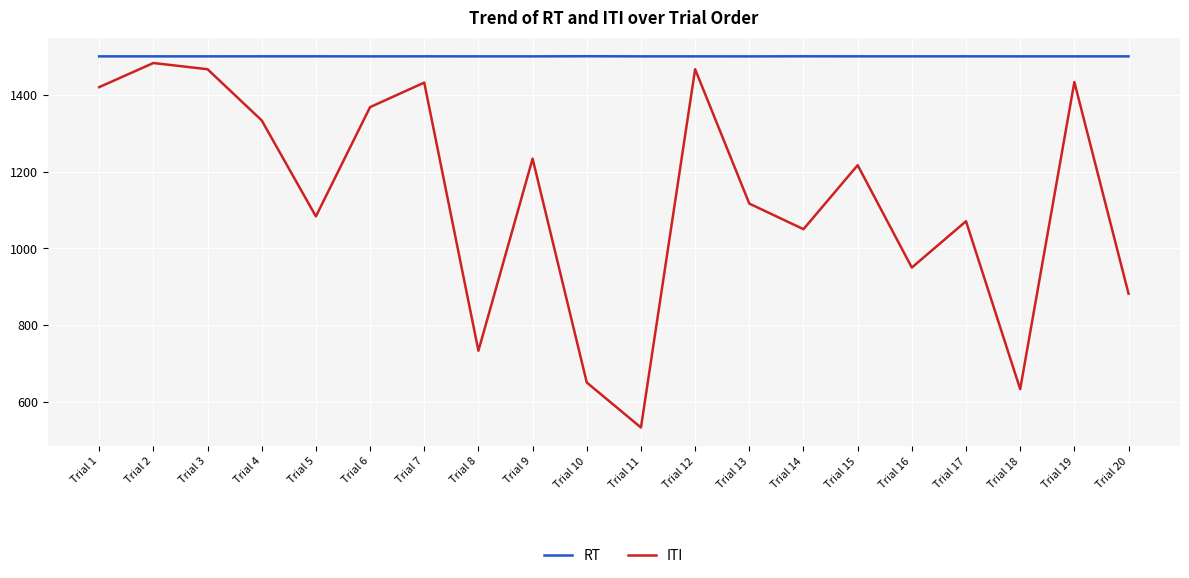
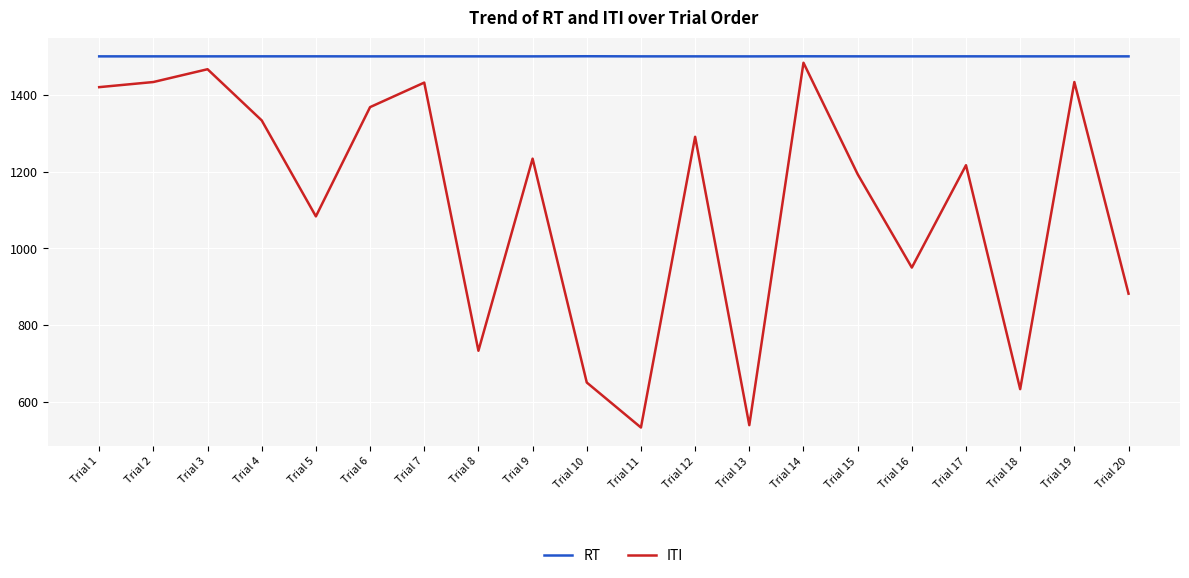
  {
    "RT": {
      "Trial 1": 1500,
      "Trial 2": 1500,
      "Trial 3": 1500,
      "Trial 4": 1500,
      "Trial 5": 1500,
      "Trial 6": 1500,
      "Trial 7": 1500,
      "Trial 8": 1500,
      "Trial 9": 1500,
      "Trial 10": 1500,
      "Trial 11": 1500,
      "Trial 12": 1500,
      "Trial 13": 1500,
      "Trial 14": 1500,
      "Trial 15": 1500,
      "Trial 16": 1500,
      "Trial 17": 1500,
      "Trial 18": 1500,
      "Trial 19": 1500,
      "Trial 20": 1500
    },
    "ITI": {
      "Trial 1": 1420,
-     "Trial 2": 1480,
+     "Trial 2": 1430,
      "Trial 3": 1470,
      "Trial 4": 1330,
      "Trial 5": 1080,
      "Trial 6": 1370,
      "Trial 7": 1430,
      "Trial 8": 730,
      "Trial 9": 1230,
      "Trial 10": 650,
      "Trial 11": 530,
-     "Trial 12": 1470,
-     "Trial 13": 1120,
-     "Trial 14": 1050,
-     "Trial 15": 1220,
+     "Trial 12": 1290,
+     "Trial 13": 540,
+     "Trial 14": 1480,
+     "Trial 15": 1190,
      "Trial 16": 950,
-     "Trial 17": 1070,
+     "Trial 17": 1220,
      "Trial 18": 630,
      "Trial 19": 1430,
      "Trial 20": 880
    }
  }
